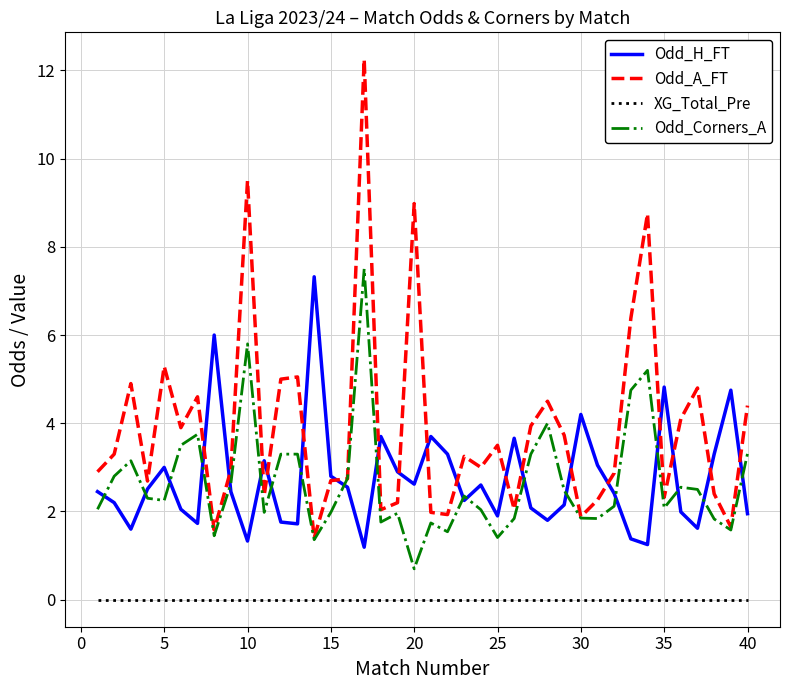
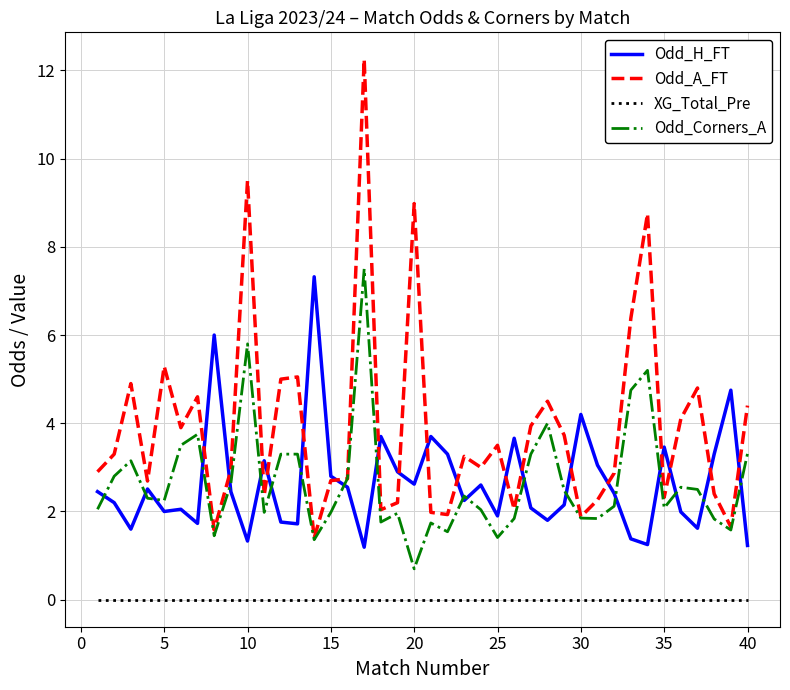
  {
    "Odd_H_FT": {
-     "5": 3,
+     "5": 2,
      "10": 1.3,
      "15": 2.8,
      "20": 2.6,
      "25": 1.9,
      "30": 4.2,
-     "35": 4.8,
-     "40": 2.0
+     "35": 3.5,
+     "40": 1.2
    },
    "Odd_A_FT": {
      "5": 5.3,
      "10": 9.5,
      "15": 2.7,
      "20": 9.0,
      "25": 3.5,
      "35": 2.3,
      "40": 4.4
    },
    "XG_Total_Pre": {
      "5": 0.0,
      "10": 0.0,
      "15": 0.0,
      "20": 0.0,
      "25": 0.0,
      "30": 0.0,
      "35": 0.0,
      "40": 0.0
    },
    "Odd_Corners_A": {
      "5": 2.3,
      "10": 5.8,
      "15": 2.0,
      "20": 0.7,
      "25": 1.4,
      "35": 2.1,
      "40": 3.3
    }
  }
